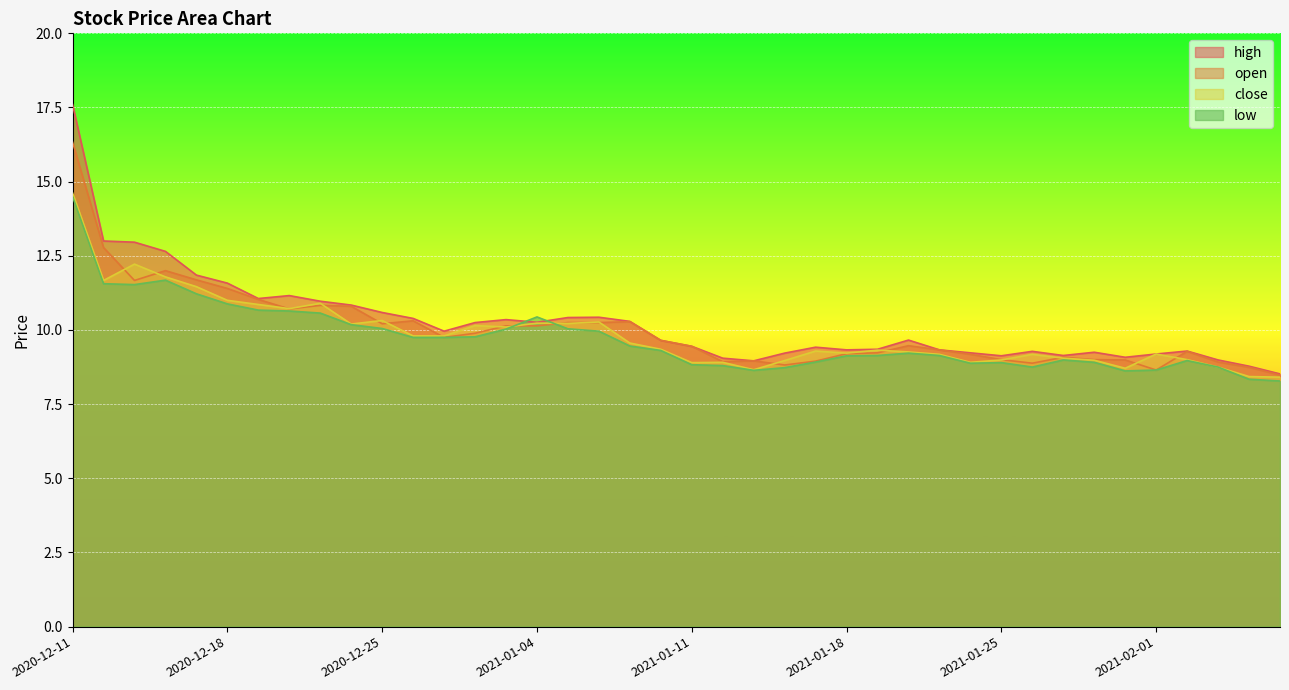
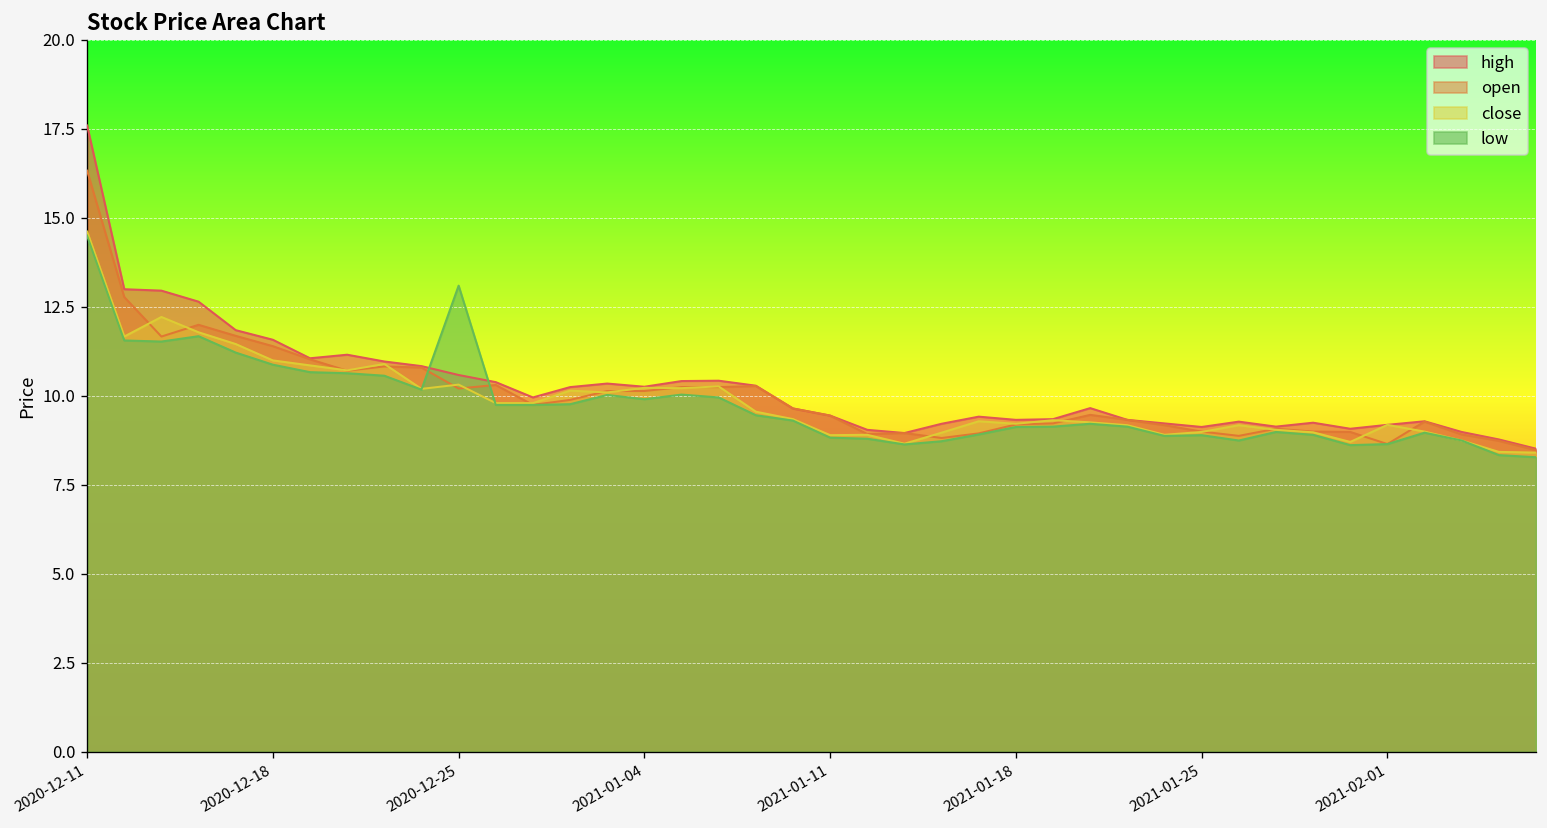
  {
    "close": {
      "2020-12-11": 14.6,
      "2020-12-18": 11.0,
      "2020-12-25": 10.3
    },
    "low": {
      "2020-12-11": 14.5,
      "2020-12-18": 10.9,
-     "2020-12-25": 10.1,
-     "2021-01-04": 10.4,
+     "2020-12-25": 13.1,
+     "2021-01-04": 9.9,
      "2021-01-25": 8.9
    }
  }
